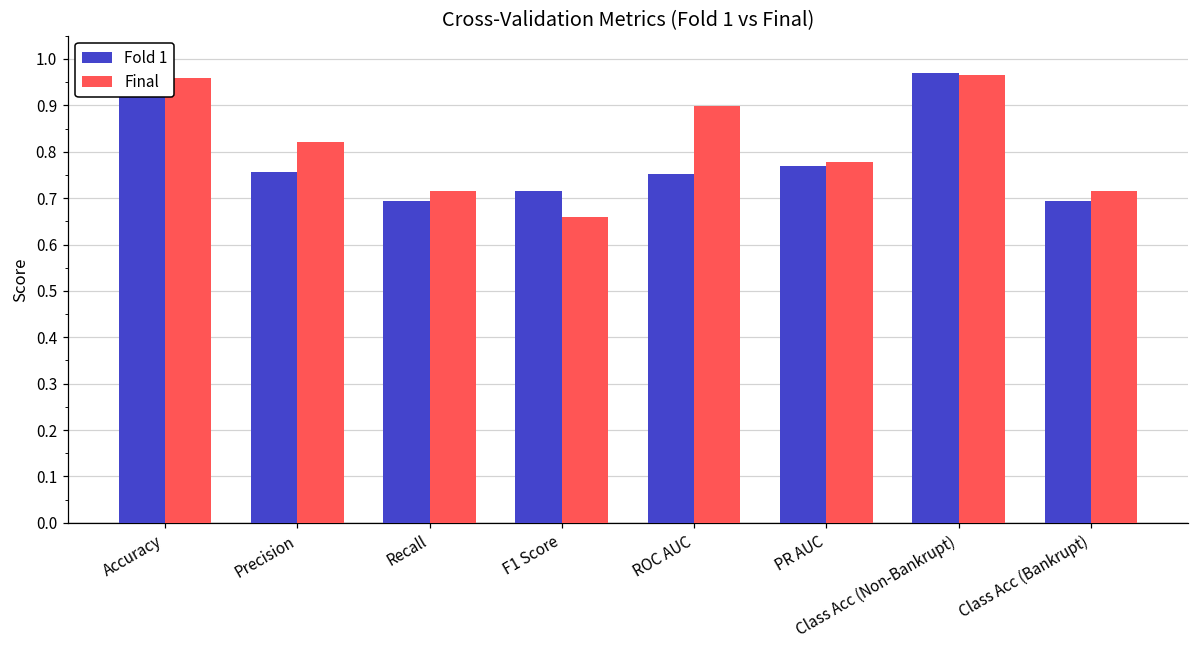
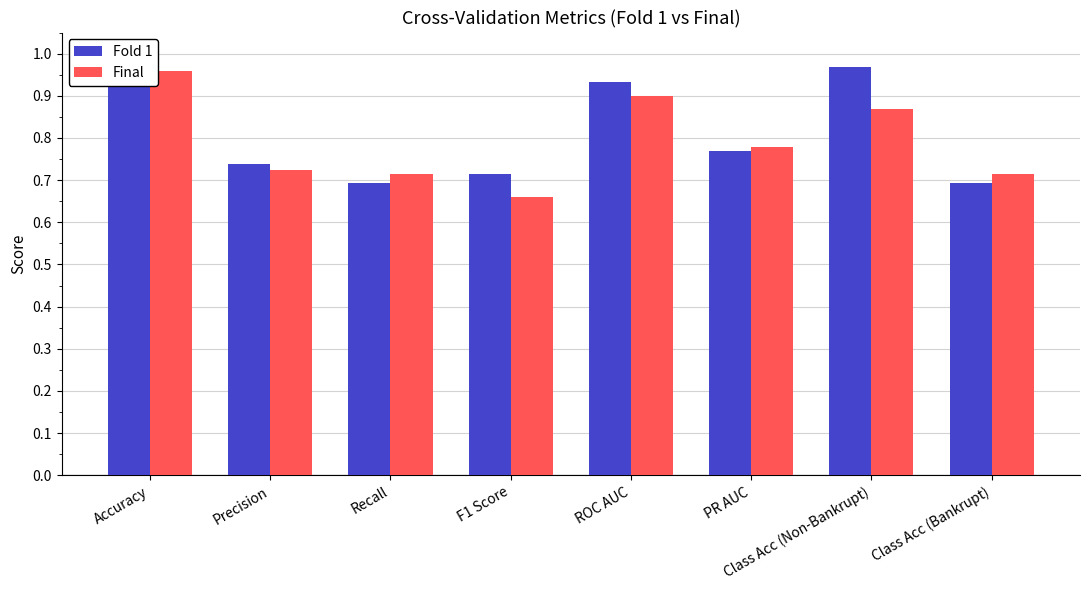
  {
    "Fold 1": {
-     "Precision": 0.76,
+     "Precision": 0.74,
      "Recall": 0.69,
      "F1 Score": 0.71,
-     "ROC AUC": 0.75,
+     "ROC AUC": 0.93,
      "PR AUC": 0.77,
      "Class Acc (Non-Bankrupt)": 0.97,
      "Class Acc (Bankrupt)": 0.69
    },
    "Final": {
      "Accuracy": 0.96,
-     "Precision": 0.82,
+     "Precision": 0.72,
      "Recall": 0.72,
      "F1 Score": 0.66,
      "ROC AUC": 0.90,
      "PR AUC": 0.78,
-     "Class Acc (Non-Bankrupt)": 0.97,
+     "Class Acc (Non-Bankrupt)": 0.87,
      "Class Acc (Bankrupt)": 0.72
    }
  }
